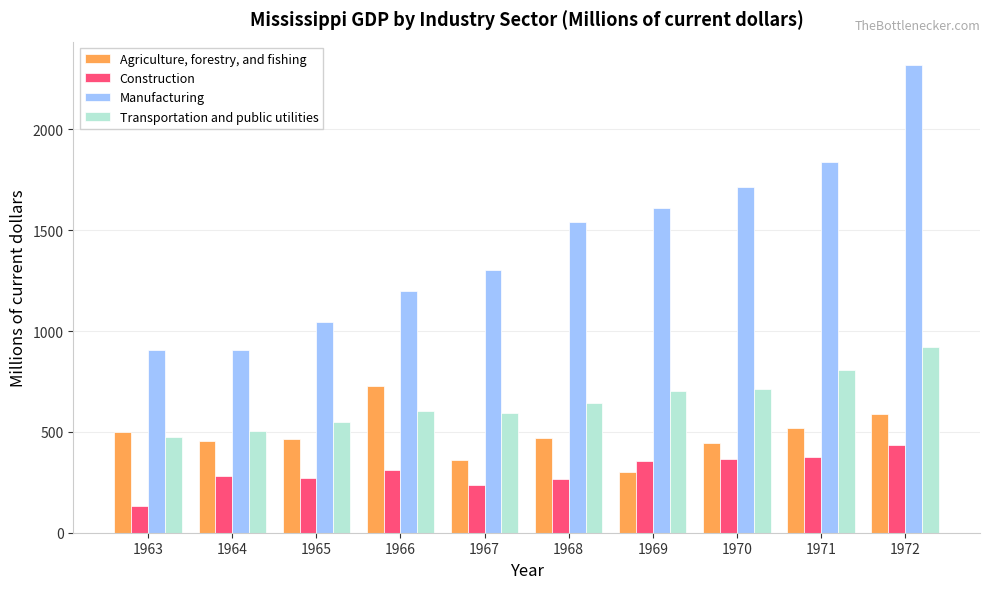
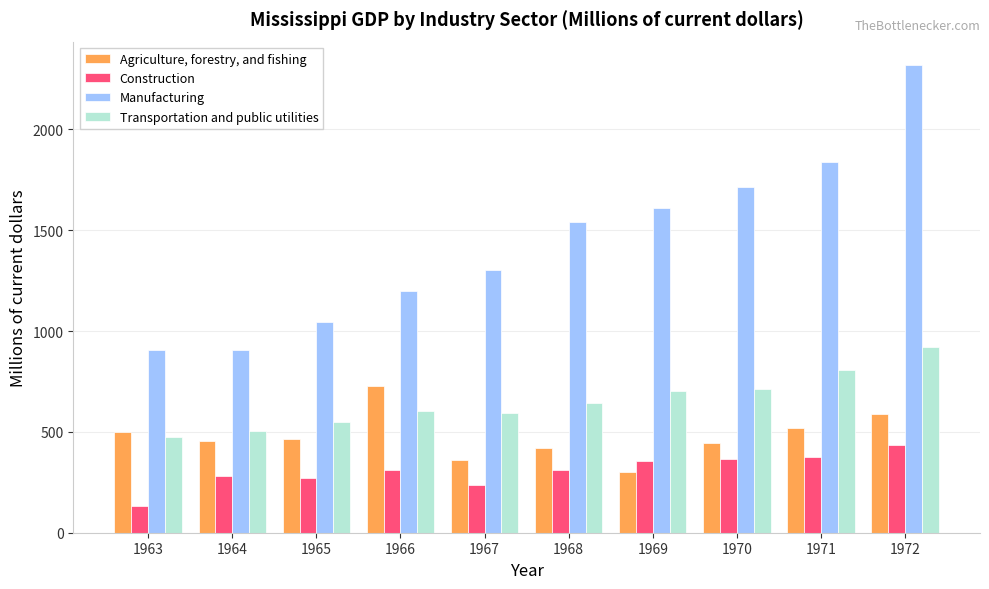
  {
    "Agriculture, forestry, and fishing": {
      "1963": 500,
      "1964": 460,
      "1965": 460,
      "1966": 730,
      "1967": 360,
-     "1968": 470,
+     "1968": 420,
      "1969": 300,
      "1970": 450,
      "1971": 520,
      "1972": 590
    },
    "Construction": {
      "1963": 130,
      "1964": 280,
      "1965": 270,
      "1966": 310,
      "1967": 240,
-     "1968": 270,
+     "1968": 310,
      "1969": 350,
      "1970": 370,
      "1971": 380,
      "1972": 440
    }
  }
